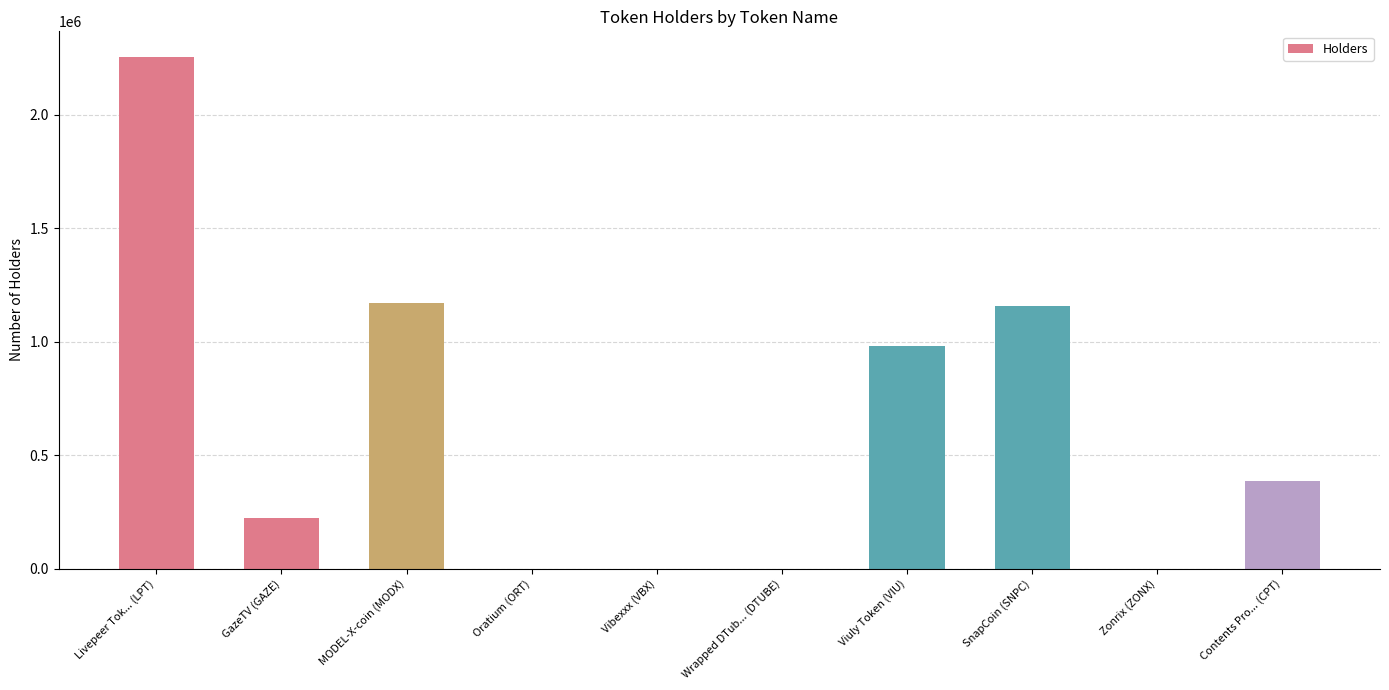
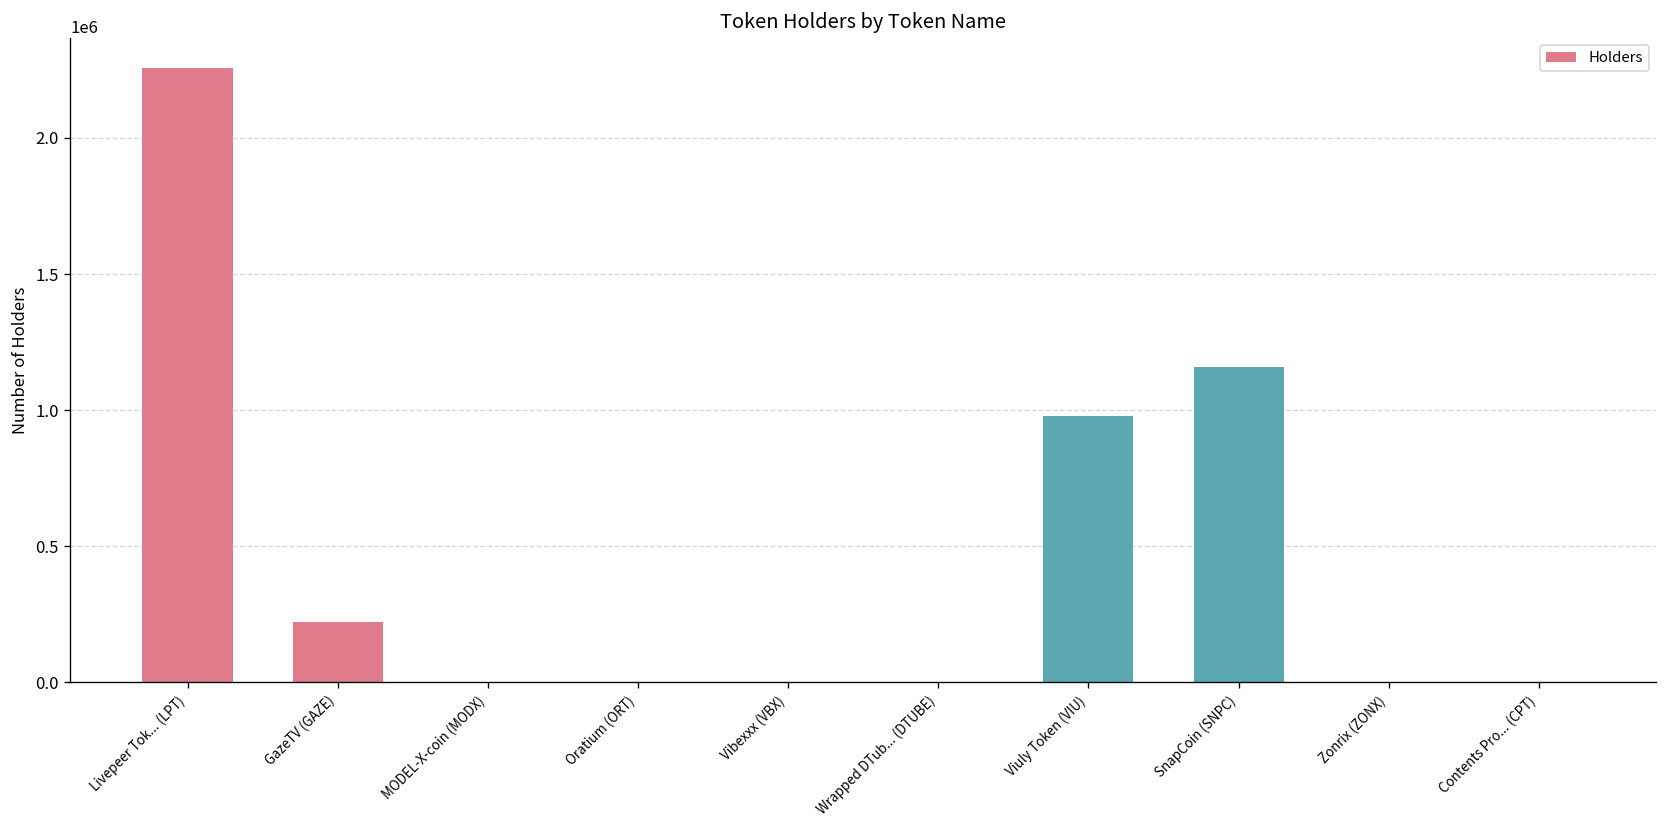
  {
    "Livepeer Tok... (LPT)": 2260000,
    "GazeTV (GAZE)": 220000,
-   "MODEL-X-coin (MODX)": 1170000,
+   "MODEL-X-coin (MODX)": 0,
    "Viuly Token (VIU)": 980000,
    "SnapCoin (SNPC)": 1160000,
-   "Contents Pro... (CPT)": 380000
+   "Contents Pro... (CPT)": 0
  }
